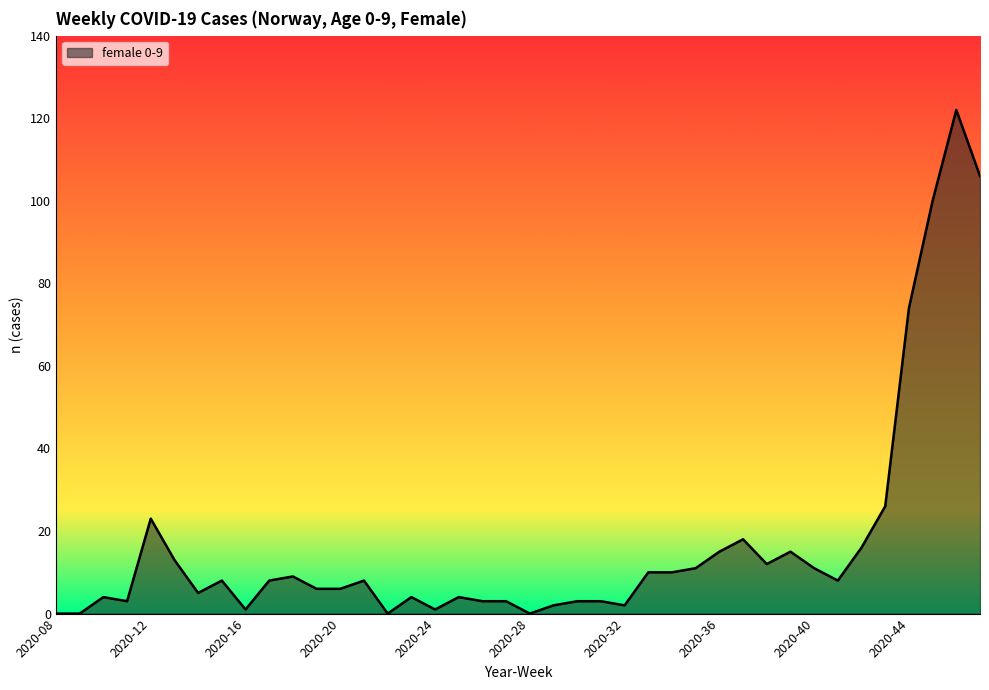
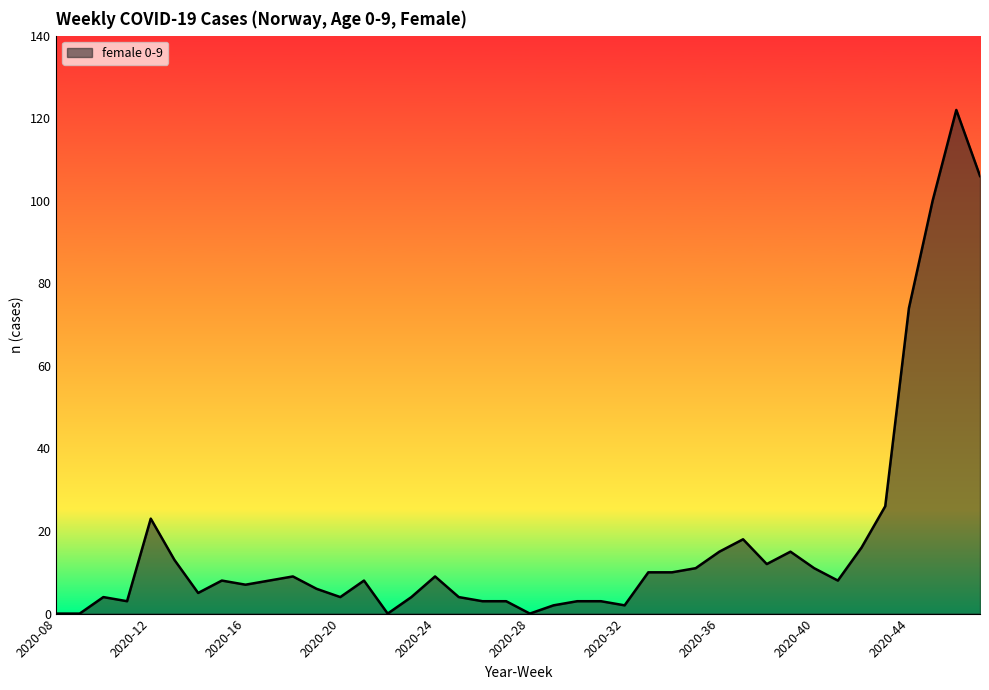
  {
    "2020-08": 0,
    "2020-12": 23,
-   "2020-16": 1,
-   "2020-20": 6,
-   "2020-24": 1,
+   "2020-16": 7,
+   "2020-20": 4,
+   "2020-24": 9,
    "2020-28": 0,
    "2020-32": 2,
    "2020-36": 15,
    "2020-40": 11,
    "2020-44": 74
  }
